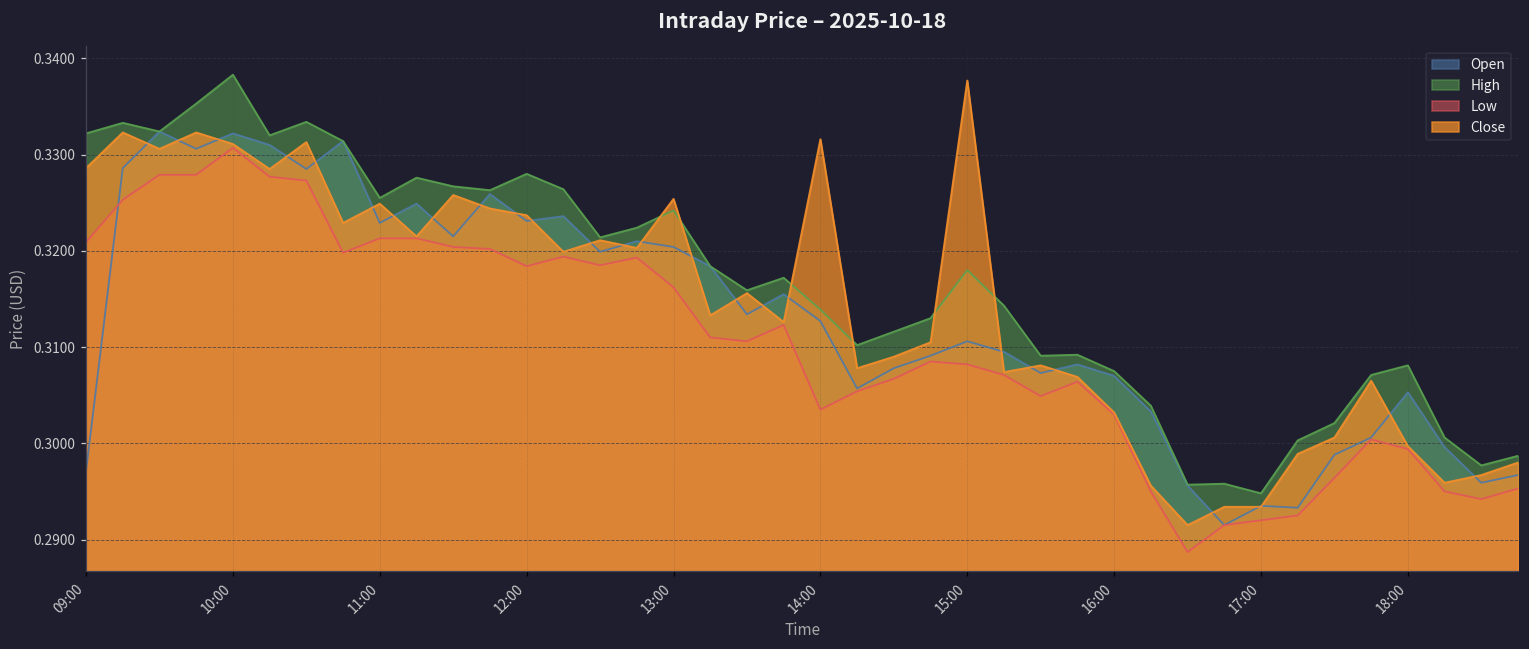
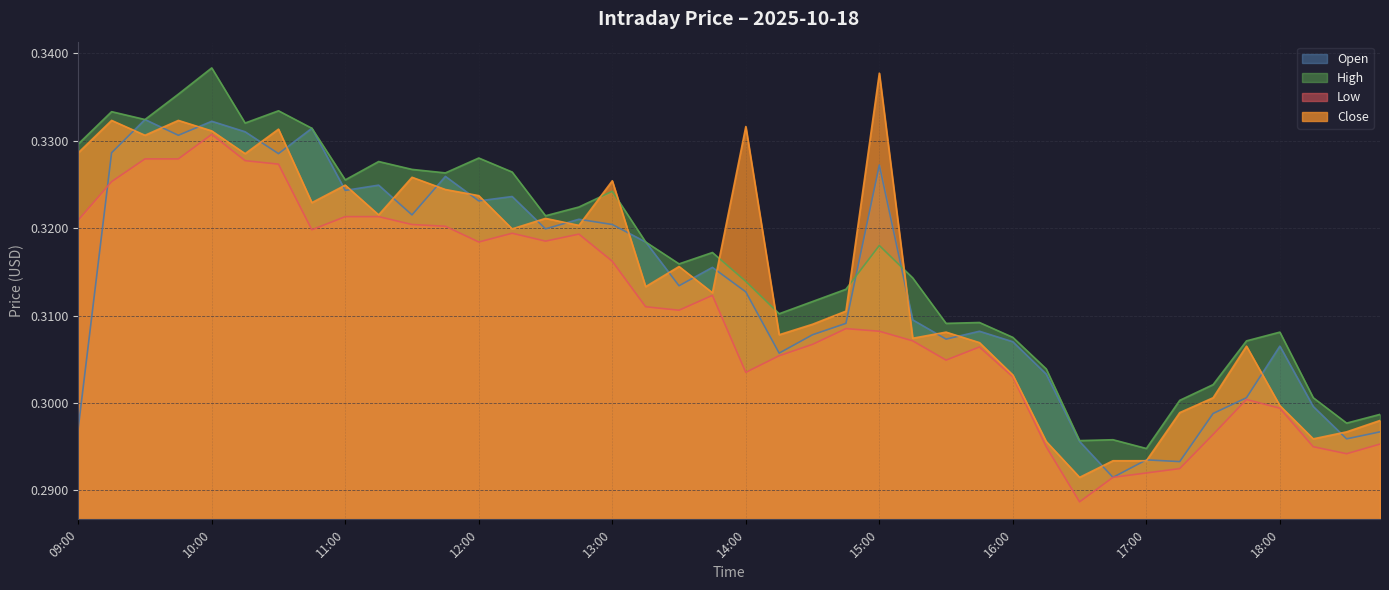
  {
    "Open": {
      "09:00": 0.297,
      "10:00": 0.332,
-     "11:00": 0.323,
+     "11:00": 0.324,
      "12:00": 0.323,
      "13:00": 0.320,
      "14:00": 0.313,
-     "15:00": 0.311,
+     "15:00": 0.327,
      "16:00": 0.307,
-     "18:00": 0.305
+     "18:00": 0.307
    },
    "High": {
-     "09:00": 0.332,
+     "09:00": 0.330,
      "10:00": 0.338,
      "11:00": 0.326,
      "12:00": 0.328,
      "13:00": 0.324,
      "14:00": 0.314,
      "15:00": 0.318,
      "16:00": 0.308,
      "17:00": 0.295,
      "18:00": 0.308
    },
    "Low": {
      "09:00": 0.321,
      "10:00": 0.331,
      "11:00": 0.321,
      "12:00": 0.318,
      "13:00": 0.316,
      "14:00": 0.304,
      "15:00": 0.308,
      "17:00": 0.292,
      "18:00": 0.299
    },
    "Close": {
      "09:00": 0.329,
      "10:00": 0.331,
      "11:00": 0.325,
      "12:00": 0.324,
      "13:00": 0.325,
      "14:00": 0.332,
      "15:00": 0.338,
      "18:00": 0.300
    }
  }
